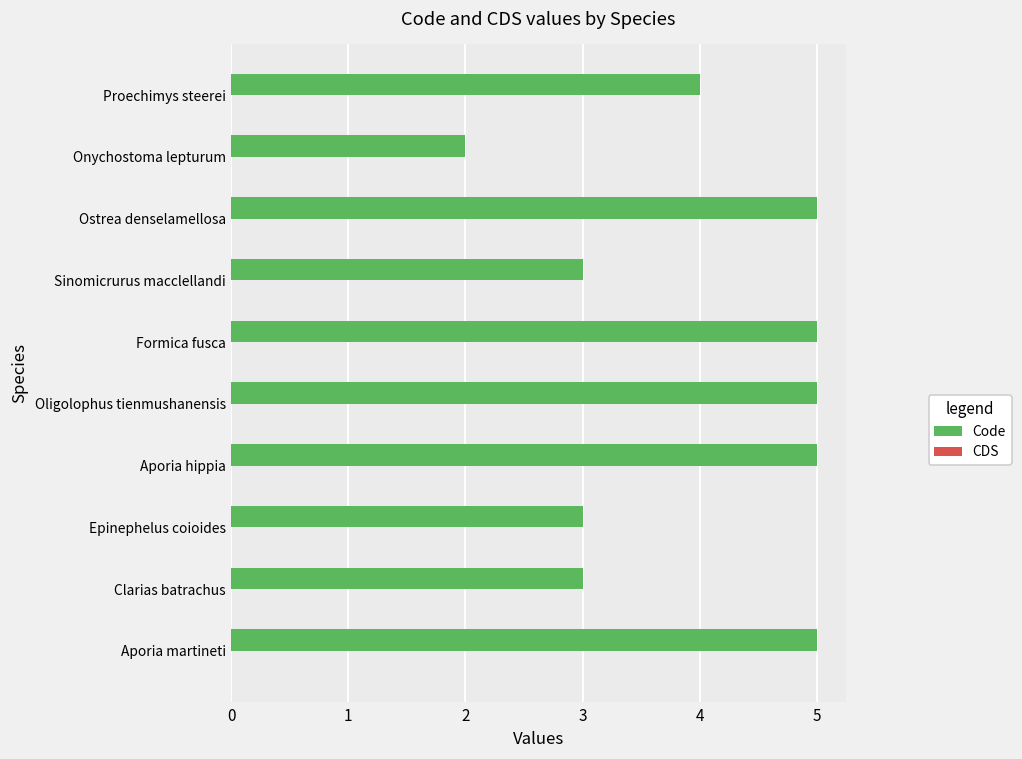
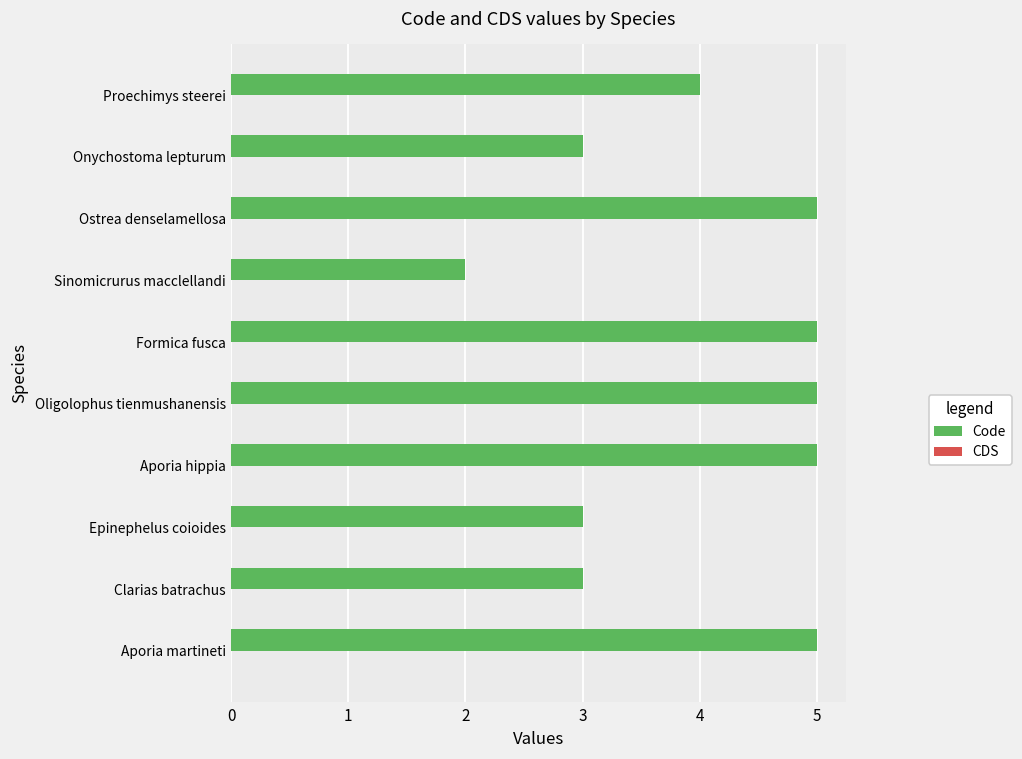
  {
    "Code": {
      "Proechimys steerei": 4,
-     "Onychostoma lepturum": 2,
+     "Onychostoma lepturum": 3,
      "Ostrea denselamellosa": 5,
-     "Sinomicrurus macclellandi": 3,
+     "Sinomicrurus macclellandi": 2,
      "Formica fusca": 5,
      "Oligolophus tienmushanensis": 5,
      "Aporia hippia": 5,
      "Epinephelus coioides": 3,
      "Clarias batrachus": 3,
      "Aporia martineti": 5
    },
    "CDS": {
      "Proechimys steerei": 0,
      "Onychostoma lepturum": 0,
      "Ostrea denselamellosa": 0,
      "Sinomicrurus macclellandi": 0,
      "Formica fusca": 0,
      "Oligolophus tienmushanensis": 0,
      "Aporia hippia": 0,
      "Epinephelus coioides": 0,
      "Clarias batrachus": 0,
      "Aporia martineti": 0
    }
  }
